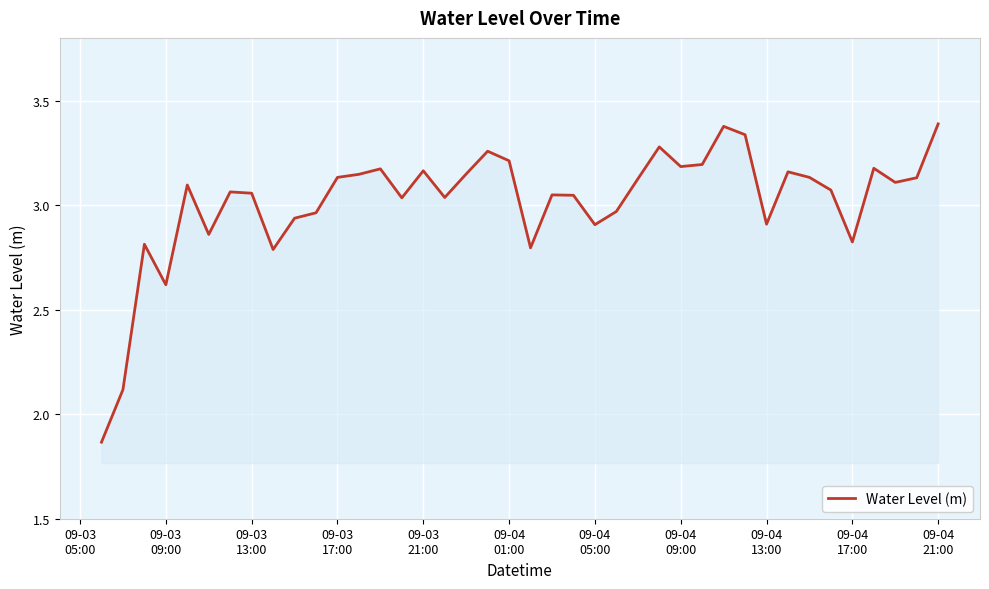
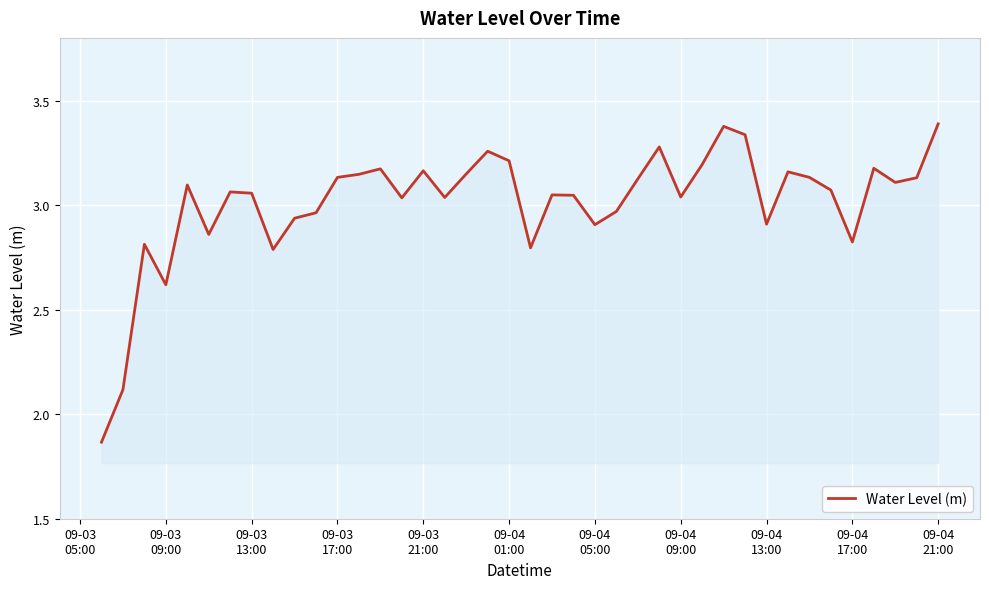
  {
    "09-03 09:00": 2.62,
    "09-03 13:00": 3.06,
    "09-03 17:00": 3.13,
    "09-03 21:00": 3.16,
    "09-04 01:00": 3.21,
    "09-04 05:00": 2.91,
-   "09-04 09:00": 3.18,
+   "09-04 09:00": 3.04,
    "09-04 13:00": 2.91,
    "09-04 17:00": 2.82,
    "09-04 21:00": 3.39
  }
